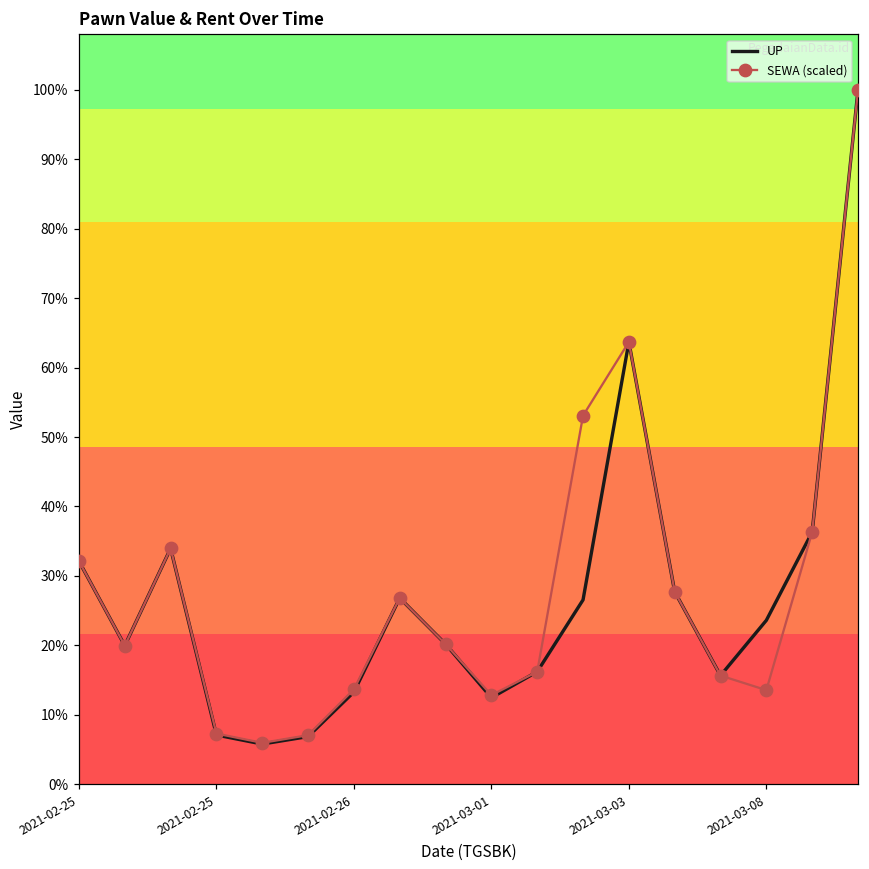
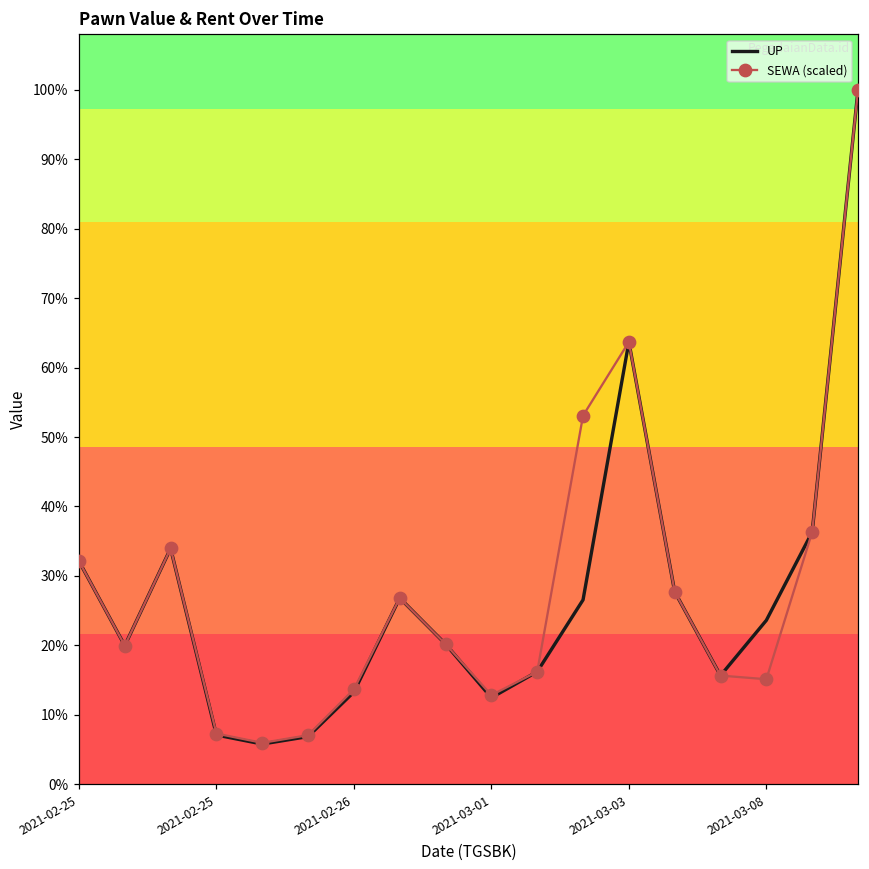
  {
    "UP": {
      "2021-03-08": "24%"
    },
    "SEWA (scaled)": {
-     "2021-03-08": "14%"
+     "2021-03-08": "15%"
    }
  }
